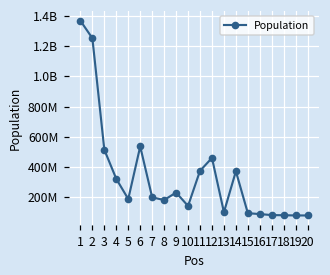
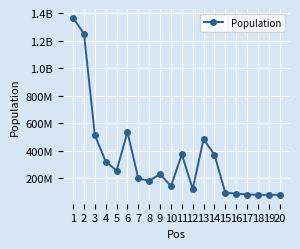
  {
    "1": 1370000000,
    "2": 1250000000,
    "3": 510000000,
    "4": 320000000,
-   "5": 190000000,
+   "5": 260000000,
    "6": 540000000,
    "7": 200000000,
    "8": 180000000,
    "9": 230000000,
    "10": 140000000,
    "11": 370000000,
-   "12": 460000000,
-   "13": 100000000,
+   "12": 120000000,
+   "13": 490000000,
    "14": 370000000,
    "15": 90000000,
    "16": 90000000,
    "17": 80000000,
    "18": 80000000,
    "19": 80000000,
    "20": 80000000
  }
